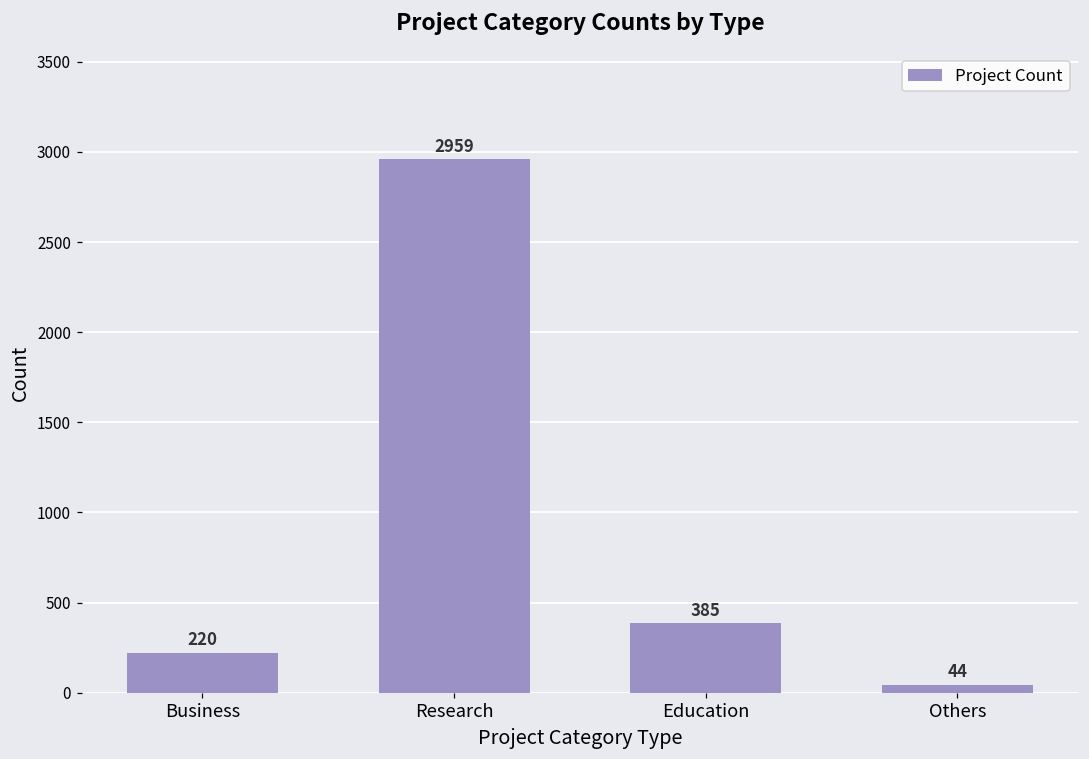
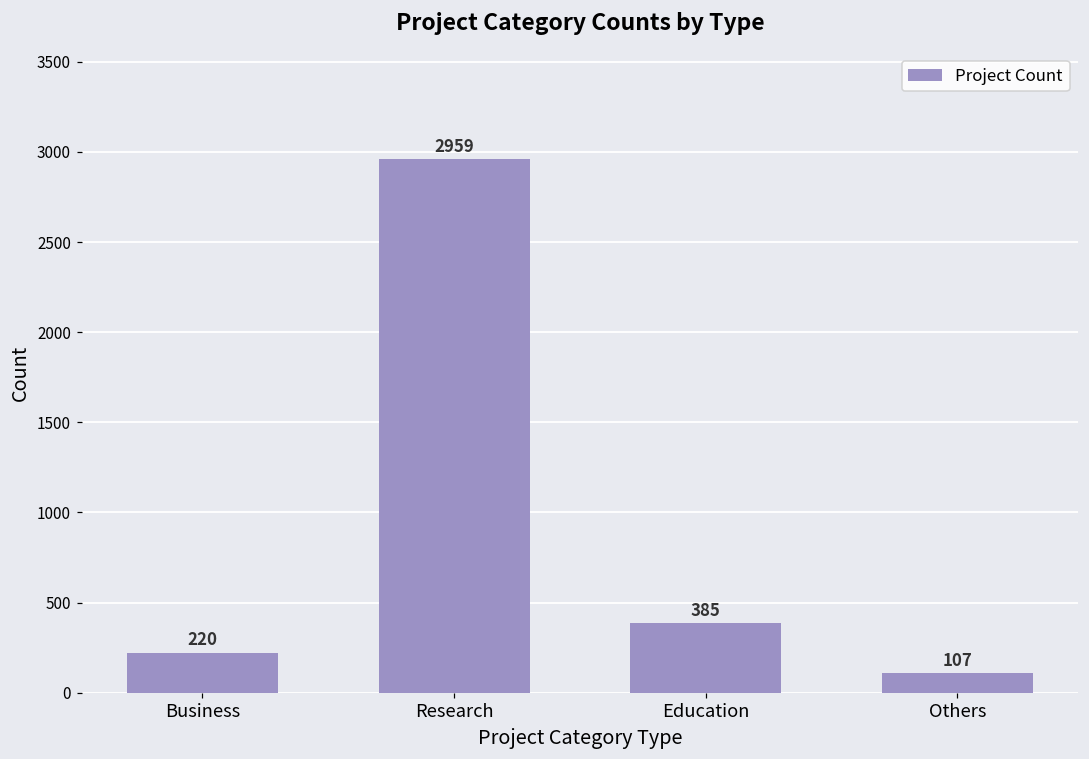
  {
    "Business": 220,
    "Research": 2959,
    "Education": 385,
-   "Others": 44
+   "Others": 107
  }
